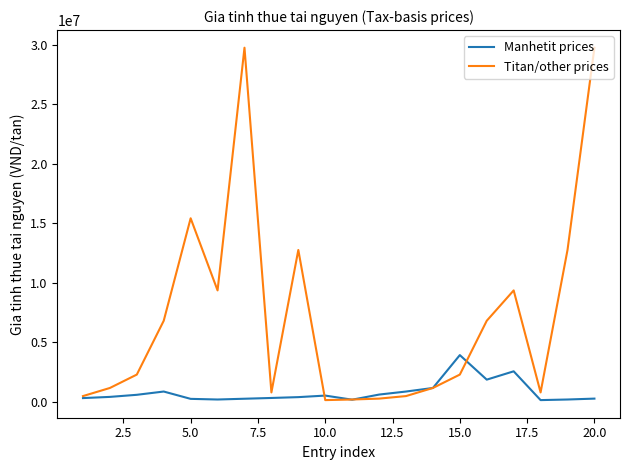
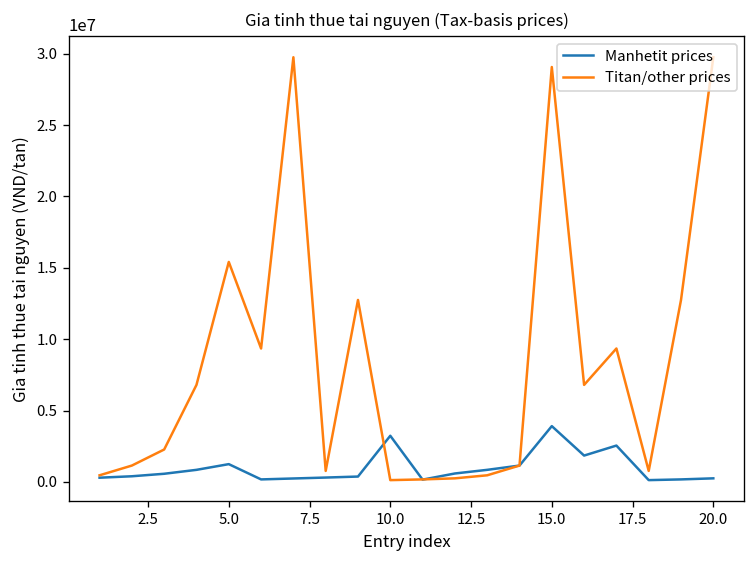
  {
    "Manhetit prices": {
-     "5.0": 200000,
-     "10.0": 500000,
+     "5.0": 1300000,
+     "10.0": 3200000,
      "15.0": 3900000,
      "20.0": 300000
    },
    "Titan/other prices": {
      "5.0": 15400000,
      "10.0": 100000,
-     "15.0": 2300000
+     "15.0": 29100000
    }
  }
